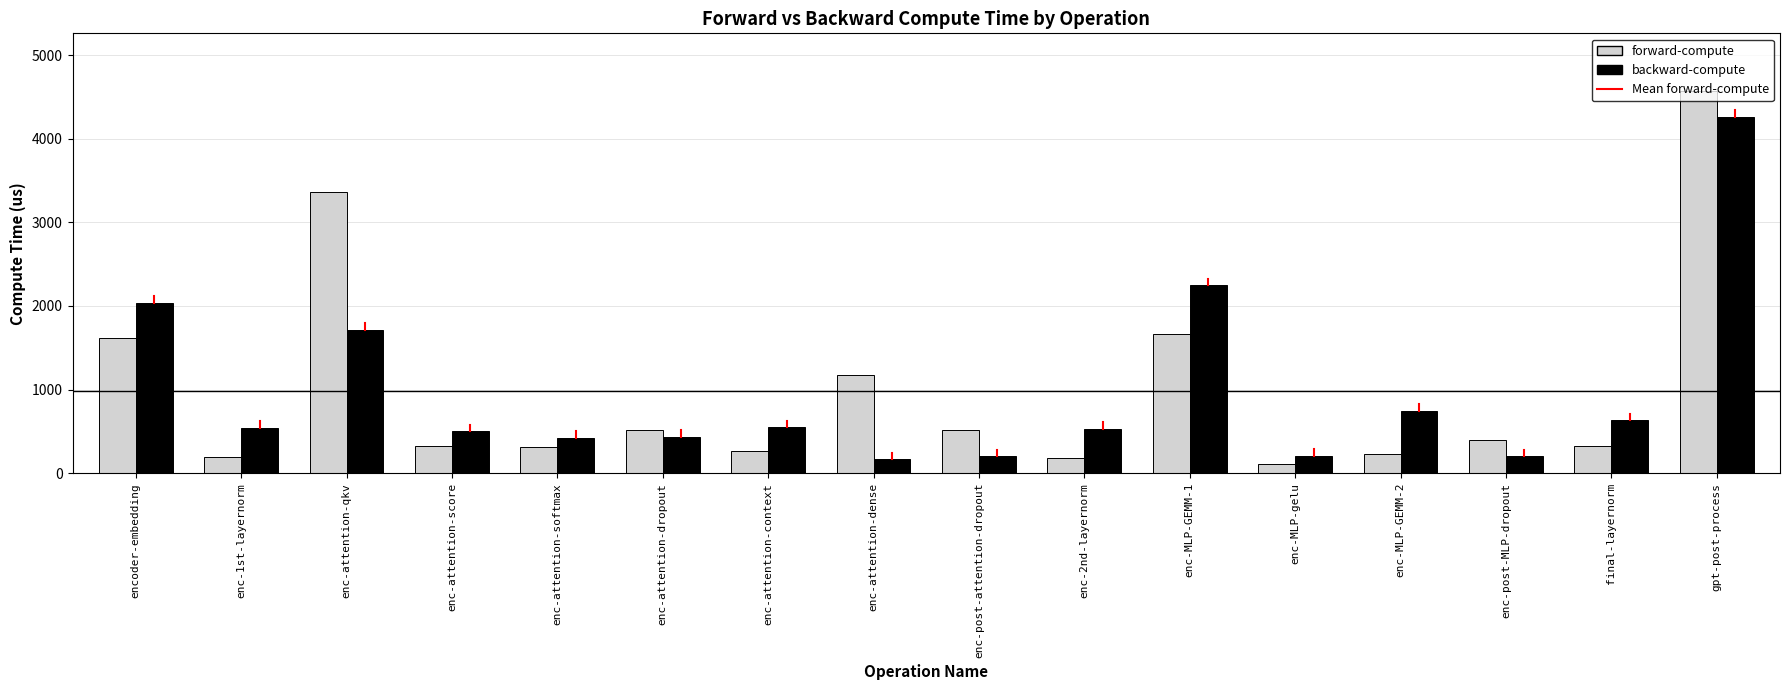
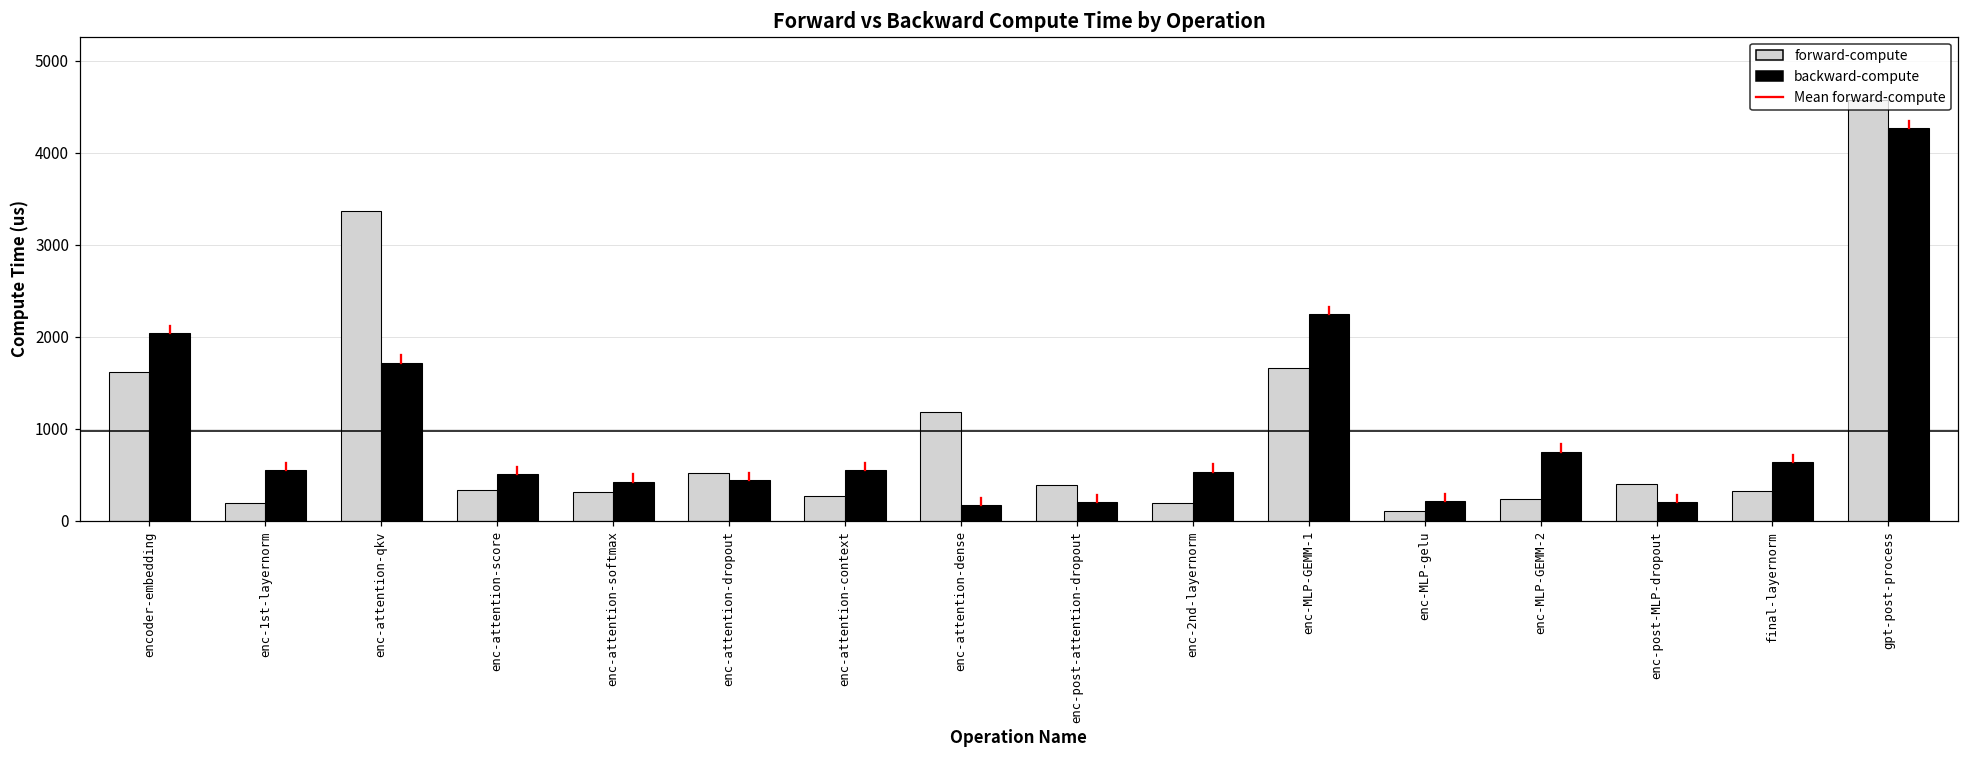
  {
    "forward-compute": {
      "encoder-embedding": 1600,
      "enc-1st-layernorm": 200,
      "enc-attention-qkv": 3400,
      "enc-attention-score": 300,
      "enc-attention-softmax": 300,
      "enc-attention-dropout": 500,
      "enc-attention-context": 300,
      "enc-attention-dense": 1200,
-     "enc-post-attention-dropout": 500,
+     "enc-post-attention-dropout": 400,
      "enc-2nd-layernorm": 200,
      "enc-MLP-GEMM-1": 1700,
      "enc-MLP-gelu": 100,
      "enc-MLP-GEMM-2": 200,
      "enc-post-MLP-dropout": 400,
      "final-layernorm": 300
    },
    "backward-compute": {
      "encoder-embedding": 2000,
      "enc-1st-layernorm": 500,
      "enc-attention-qkv": 1700,
      "enc-attention-score": 500,
      "enc-attention-softmax": 400,
      "enc-attention-dropout": 400,
      "enc-attention-context": 500,
      "enc-attention-dense": 200,
      "enc-post-attention-dropout": 200,
      "enc-2nd-layernorm": 500,
      "enc-MLP-GEMM-1": 2200,
      "enc-MLP-gelu": 200,
      "enc-MLP-GEMM-2": 700,
      "enc-post-MLP-dropout": 200,
      "final-layernorm": 600,
      "gpt-post-process": 4300
    }
  }
